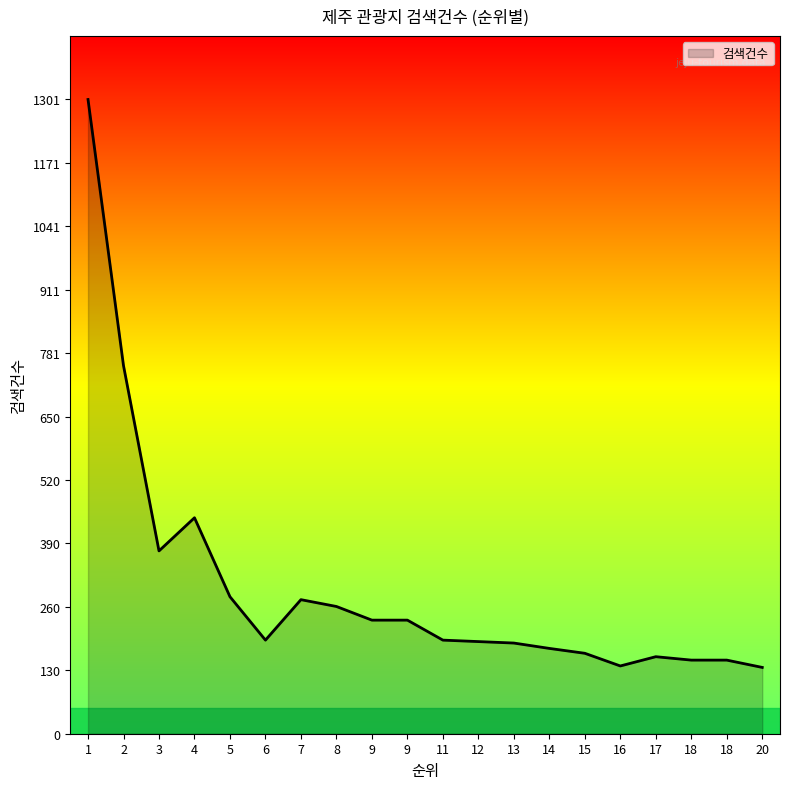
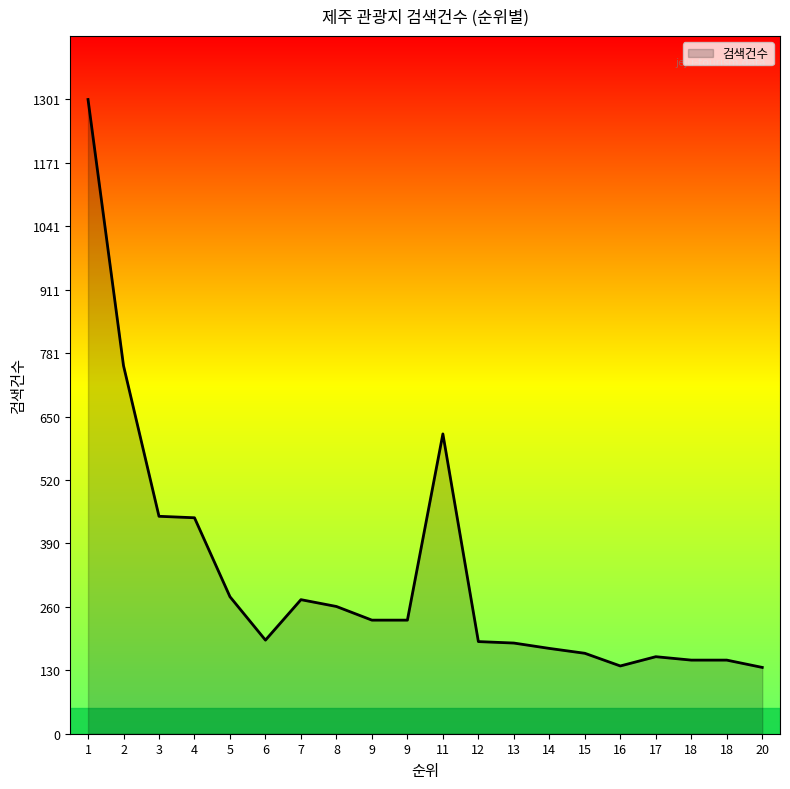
  {
    "1": 1300,
    "2": 760,
-   "3": 380,
+   "3": 450,
    "4": 440,
    "5": 280,
    "6": 190,
    "7": 280,
    "8": 260,
-   "11": 190,
+   "11": 620,
    "12": 190,
    "13": 190,
    "14": 180,
    "15": 170,
    "16": 140,
    "17": 160,
    "20": 140
  }
